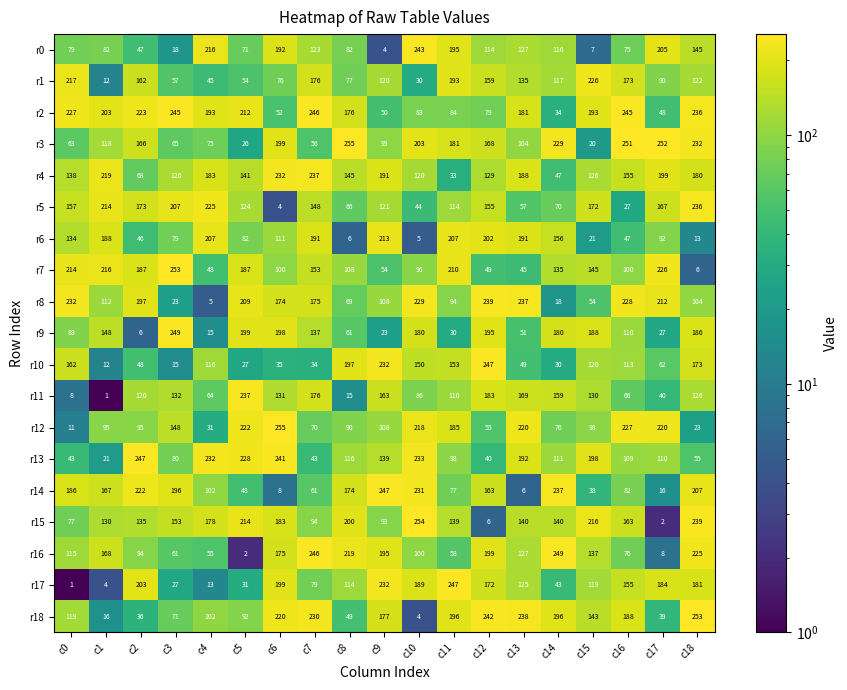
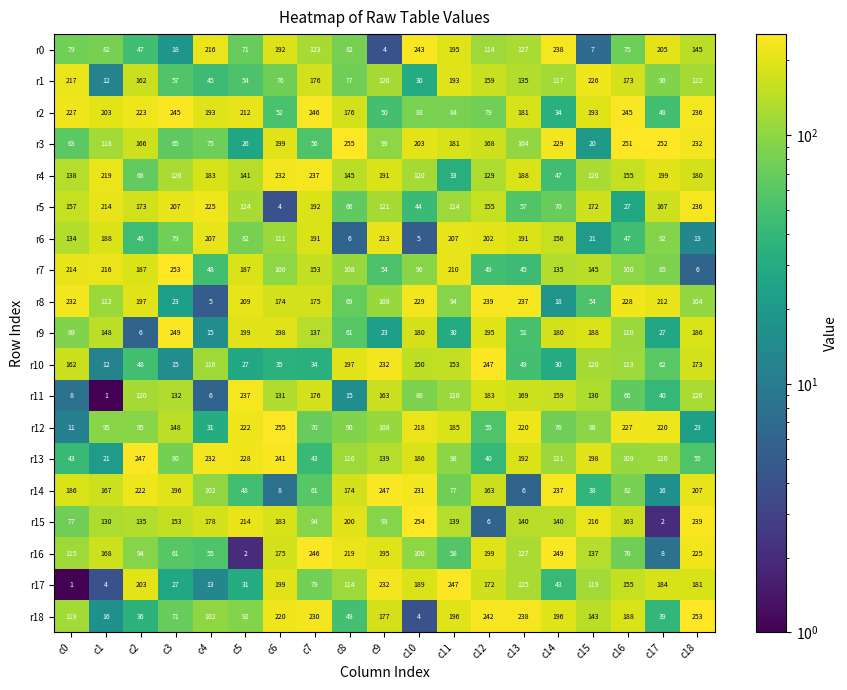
  {
    "r0": {
      "c0": 79,
      "c1": 82,
      "c2": 47,
      "c3": 18,
      "c4": 216,
      "c5": 71,
      "c6": 192,
      "c7": 123,
      "c8": 82,
      "c9": 4,
      "c10": 243,
      "c11": 195,
      "c12": 114,
      "c13": 127,
-     "c14": 116,
+     "c14": 238,
      "c15": 7,
      "c16": 75,
      "c17": 205,
      "c18": 145
    },
    "r5": {
      "c0": 157,
      "c1": 214,
      "c2": 173,
      "c3": 207,
      "c4": 225,
      "c5": 124,
      "c6": 4,
-     "c7": 148,
+     "c7": 192,
      "c8": 66,
      "c9": 121,
      "c10": 44,
      "c11": 114,
      "c12": 155,
      "c13": 57,
      "c14": 70,
      "c15": 172,
      "c16": 27,
      "c17": 167,
      "c18": 236
    },
    "r7": {
      "c0": 214,
      "c1": 216,
      "c2": 187,
      "c3": 253,
      "c4": 48,
      "c5": 187,
      "c6": 100,
      "c7": 153,
      "c8": 108,
      "c9": 54,
      "c10": 96,
      "c11": 210,
      "c12": 49,
      "c13": 45,
      "c14": 135,
      "c15": 145,
      "c16": 100,
-     "c17": 226,
+     "c17": 85,
      "c18": 6
    },
    "r11": {
      "c0": 8,
      "c1": 1,
      "c2": 120,
      "c3": 132,
-     "c4": 64,
+     "c4": 6,
      "c5": 237,
      "c6": 131,
      "c7": 176,
      "c8": 15,
      "c9": 163,
      "c10": 86,
      "c11": 110,
      "c12": 183,
      "c13": 169,
      "c14": 159,
      "c15": 130,
      "c16": 66,
      "c17": 40,
      "c18": 126
    },
    "r13": {
      "c0": 43,
      "c1": 21,
      "c2": 247,
      "c3": 80,
      "c4": 232,
      "c5": 228,
      "c6": 241,
      "c7": 43,
      "c8": 116,
      "c9": 139,
-     "c10": 233,
+     "c10": 186,
      "c11": 98,
      "c12": 40,
      "c13": 192,
      "c14": 111,
      "c15": 198,
      "c16": 109,
      "c17": 110,
      "c18": 55
    }
  }
